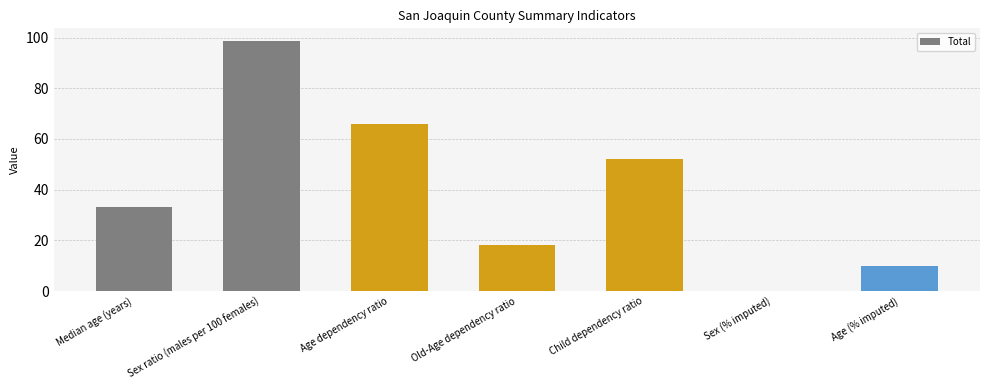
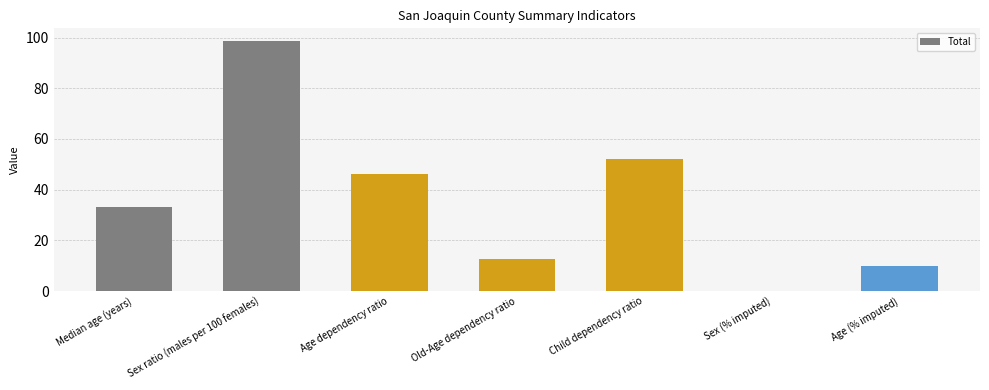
  {
    "Median age (years)": 33,
    "Sex ratio (males per 100 females)": 99,
-   "Age dependency ratio": 66,
-   "Old-Age dependency ratio": 18,
+   "Age dependency ratio": 46,
+   "Old-Age dependency ratio": 13,
    "Child dependency ratio": 52,
    "Age (% imputed)": 10
  }
